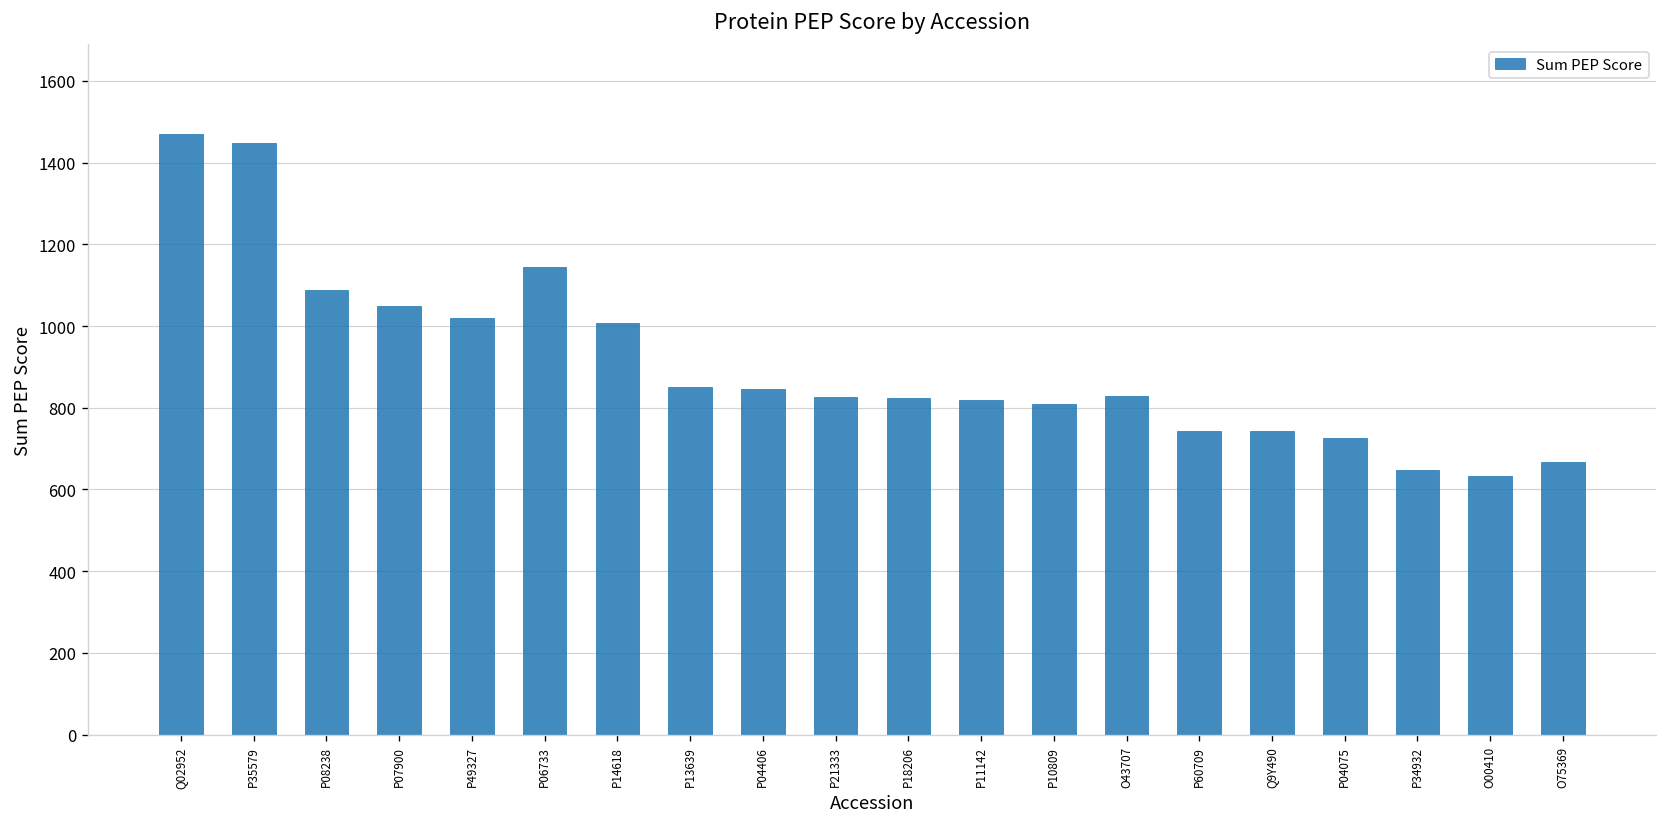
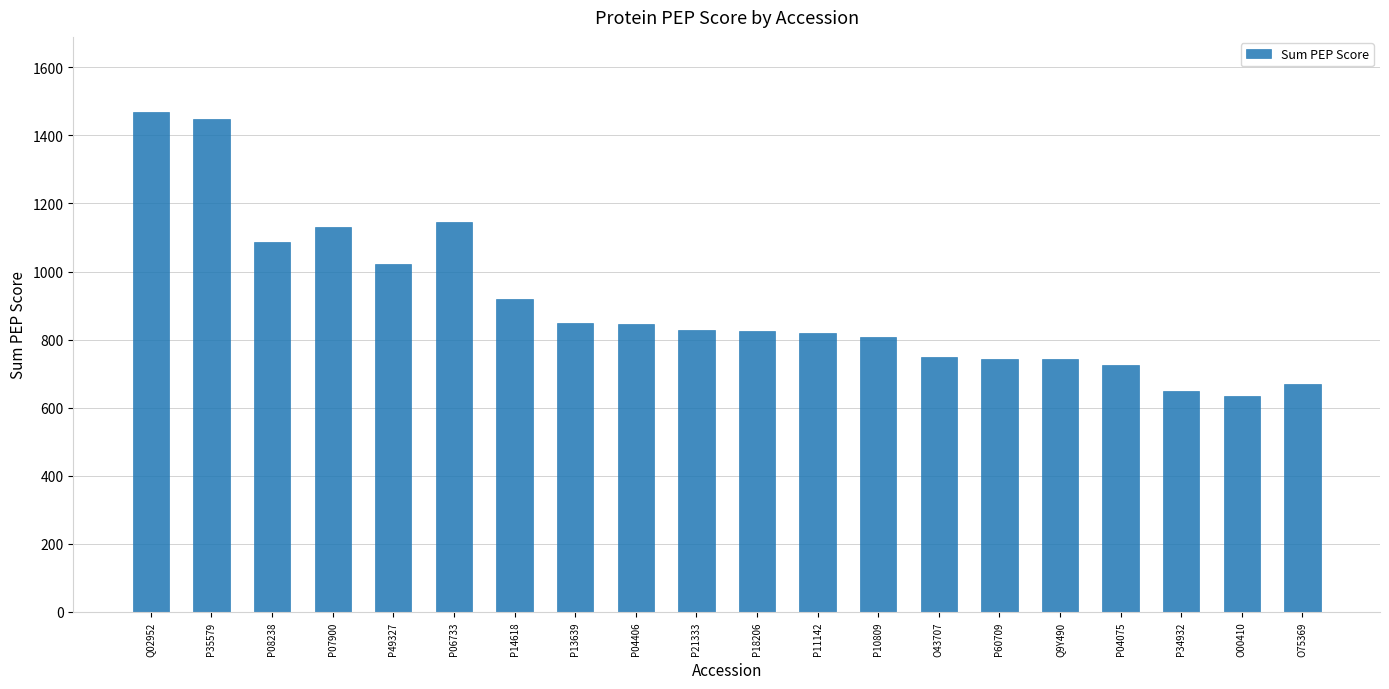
  {
    "Q02952": 1470,
    "P35579": 1450,
    "P08238": 1090,
-   "P07900": 1050,
+   "P07900": 1130,
    "P49327": 1020,
    "P06733": 1140,
-   "P14618": 1010,
+   "P14618": 920,
    "P13639": 850,
    "P04406": 850,
    "P21333": 830,
    "P18206": 820,
    "P11142": 820,
    "P10809": 810,
-   "O43707": 830,
+   "O43707": 750,
    "P60709": 740,
    "Q9Y490": 740,
    "P04075": 720,
    "P34932": 650,
    "O00410": 630,
    "O75369": 670
  }
